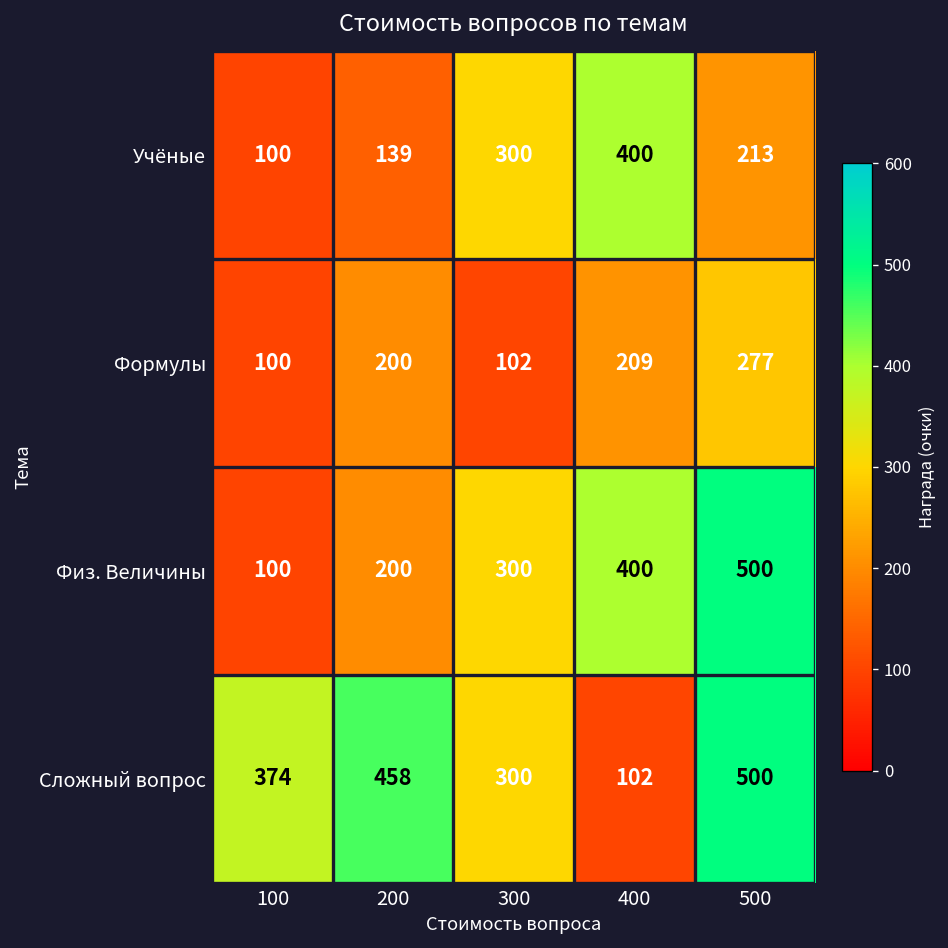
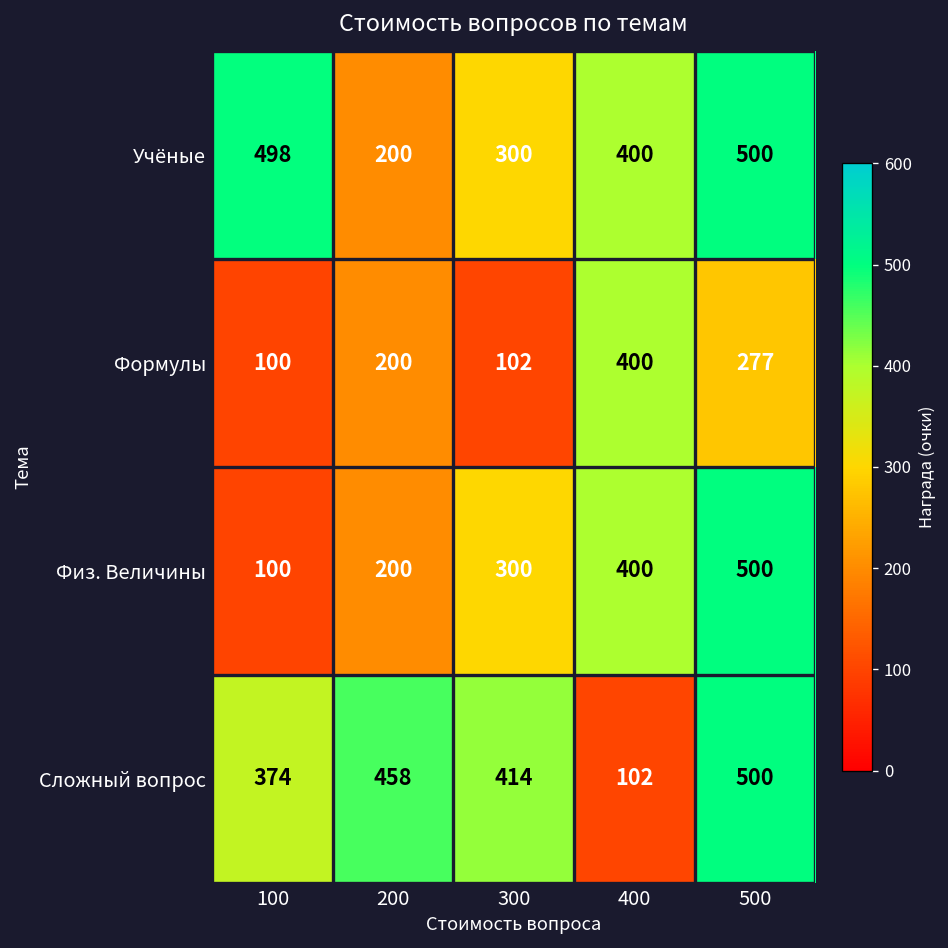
  {
    "Учёные": {
-     "100": 100,
-     "200": 139,
+     "100": 498,
+     "200": 200,
      "300": 300,
      "400": 400,
-     "500": 213
+     "500": 500
    },
    "Формулы": {
      "100": 100,
      "200": 200,
      "300": 102,
-     "400": 209,
+     "400": 400,
      "500": 277
    },
    "Физ. Величины": {
      "100": 100,
      "200": 200,
      "300": 300,
      "400": 400,
      "500": 500
    },
    "Сложный вопрос": {
      "100": 374,
      "200": 458,
-     "300": 300,
+     "300": 414,
      "400": 102,
      "500": 500
    }
  }
